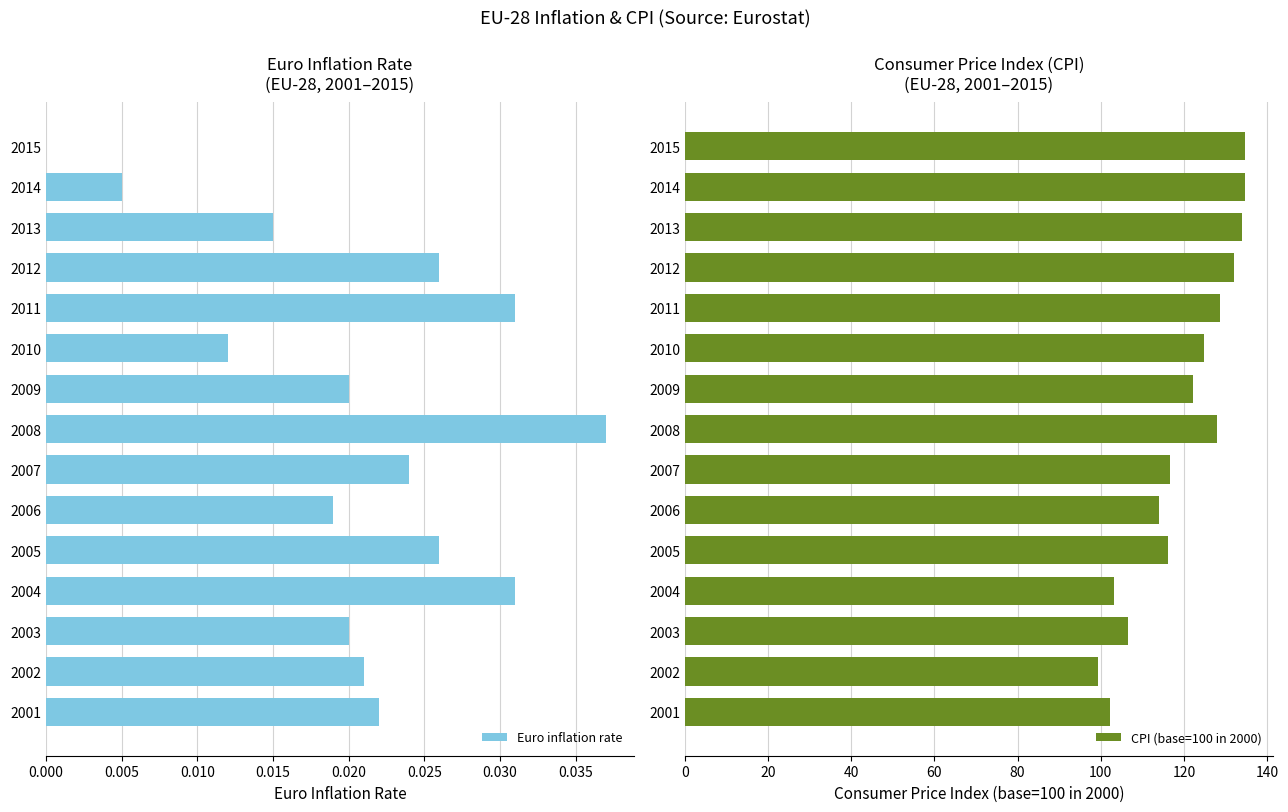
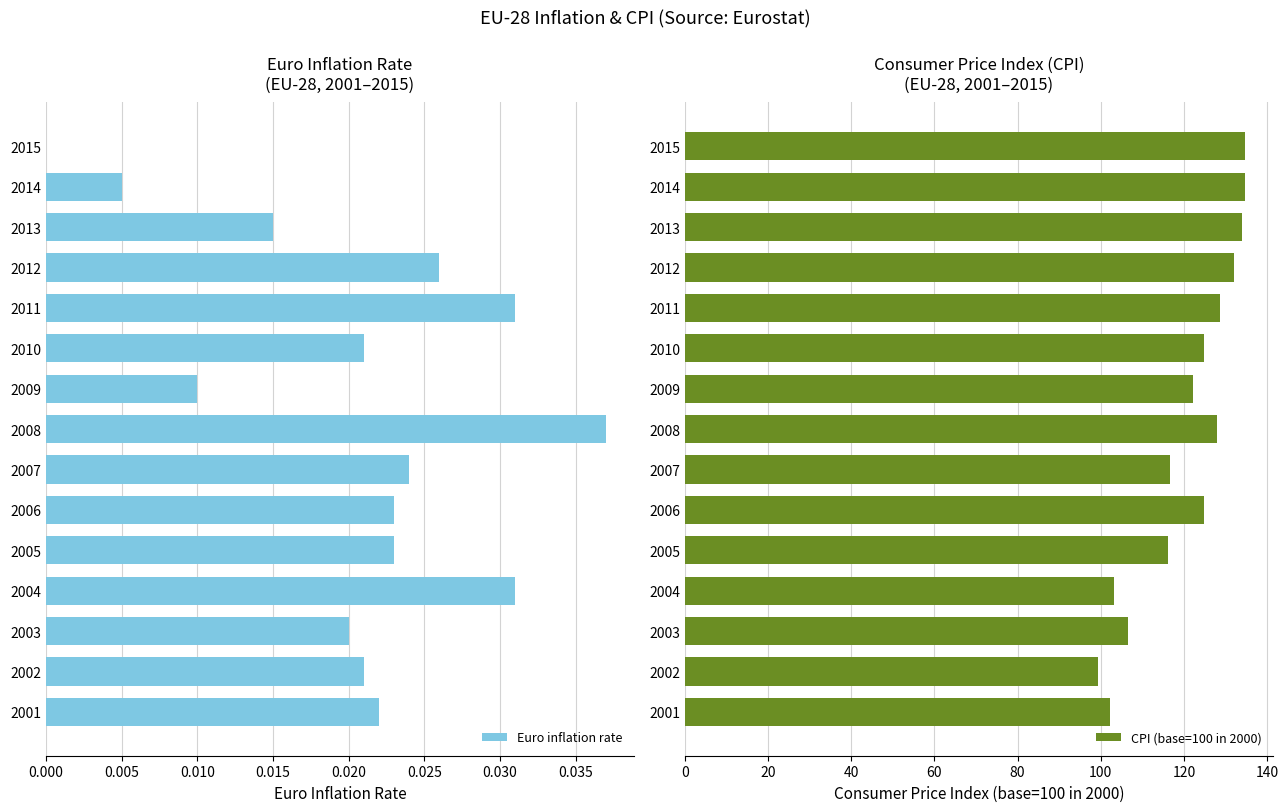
  {
    "Euro Inflation Rate (EU-28, 2001–2015)": {
      "2015": 0.000,
      "2014": 0.005,
      "2013": 0.015,
      "2012": 0.026,
      "2011": 0.031,
-     "2010": 0.012,
-     "2009": 0.02,
+     "2010": 0.021,
+     "2009": 0.01,
      "2008": 0.037,
      "2007": 0.024,
-     "2006": 0.019,
-     "2005": 0.026,
+     "2006": 0.023,
+     "2005": 0.023,
      "2004": 0.031,
      "2003": 0.020,
      "2002": 0.021,
      "2001": 0.022
    },
    "Consumer Price Index (CPI) (EU-28, 2001–2015)": {
      "2015": 135,
      "2014": 135,
      "2013": 134,
      "2012": 132,
      "2011": 129,
      "2010": 125,
      "2009": 122,
      "2008": 128,
      "2007": 117,
-     "2006": 114,
+     "2006": 125,
      "2005": 116,
      "2004": 103,
      "2003": 106,
      "2002": 99,
      "2001": 102
    }
  }
